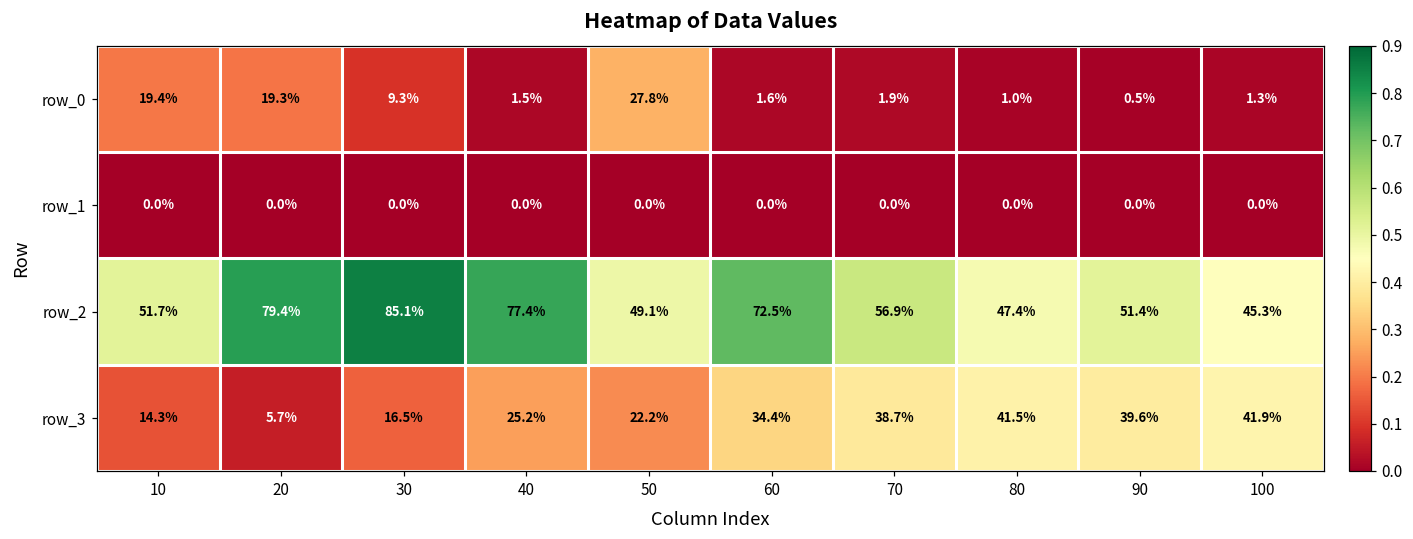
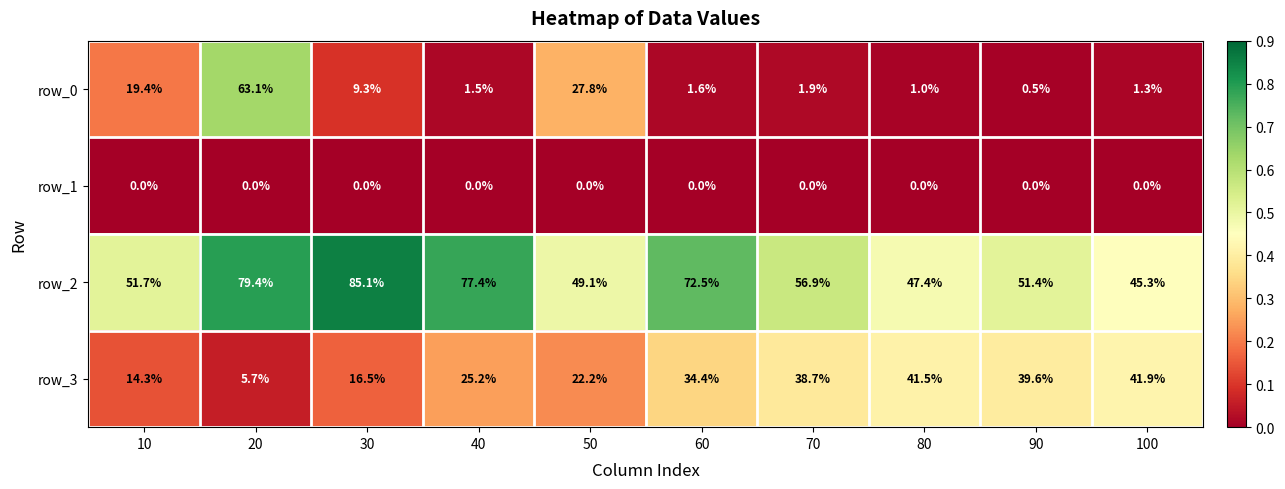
  {
    "row_0": {
      "10": "19.4%",
-     "20": "19.3%",
+     "20": "63.1%",
      "30": "9.3%",
      "40": "1.5%",
      "50": "27.8%",
      "60": "1.6%",
      "70": "1.9%",
      "80": "1.0%",
      "90": "0.5%",
      "100": "1.3%"
    },
    "row_1": {
      "10": "0.0%",
      "20": "0.0%",
      "30": "0.0%",
      "40": "0.0%",
      "50": "0.0%",
      "60": "0.0%",
      "70": "0.0%",
      "80": "0.0%",
      "90": "0.0%",
      "100": "0.0%"
    },
    "row_2": {
      "10": "51.7%",
      "20": "79.4%",
      "30": "85.1%",
      "40": "77.4%",
      "50": "49.1%",
      "60": "72.5%",
      "70": "56.9%",
      "80": "47.4%",
      "90": "51.4%",
      "100": "45.3%"
    },
    "row_3": {
      "10": "14.3%",
      "20": "5.7%",
      "30": "16.5%",
      "40": "25.2%",
      "50": "22.2%",
      "60": "34.4%",
      "70": "38.7%",
      "80": "41.5%",
      "90": "39.6%",
      "100": "41.9%"
    }
  }
